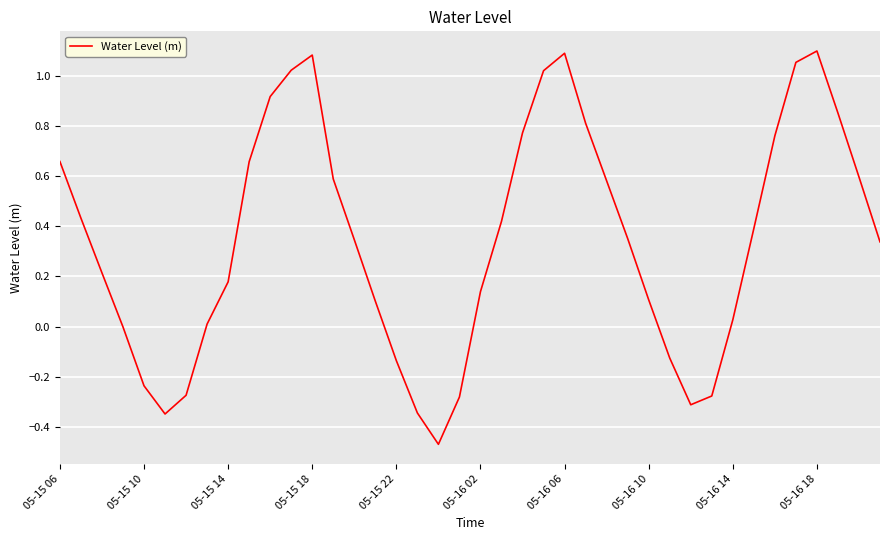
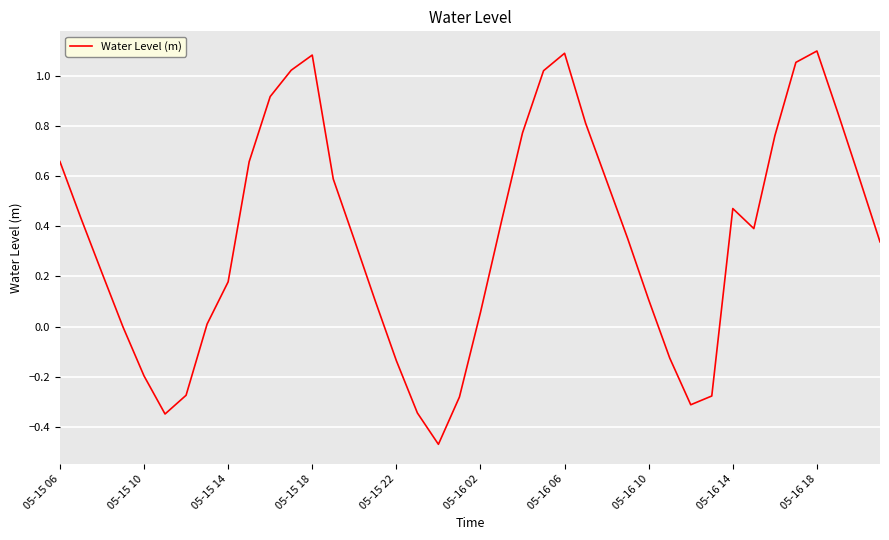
  {
    "05-15 06": 0.66,
-   "05-15 10": -0.24,
+   "05-15 10": -0.20,
    "05-15 14": 0.18,
    "05-15 18": 1.08,
    "05-15 22": -0.14,
-   "05-16 02": 0.14,
+   "05-16 02": 0.06,
    "05-16 06": 1.09,
    "05-16 10": 0.11,
-   "05-16 14": 0.03,
+   "05-16 14": 0.47,
    "05-16 18": 1.10
  }
